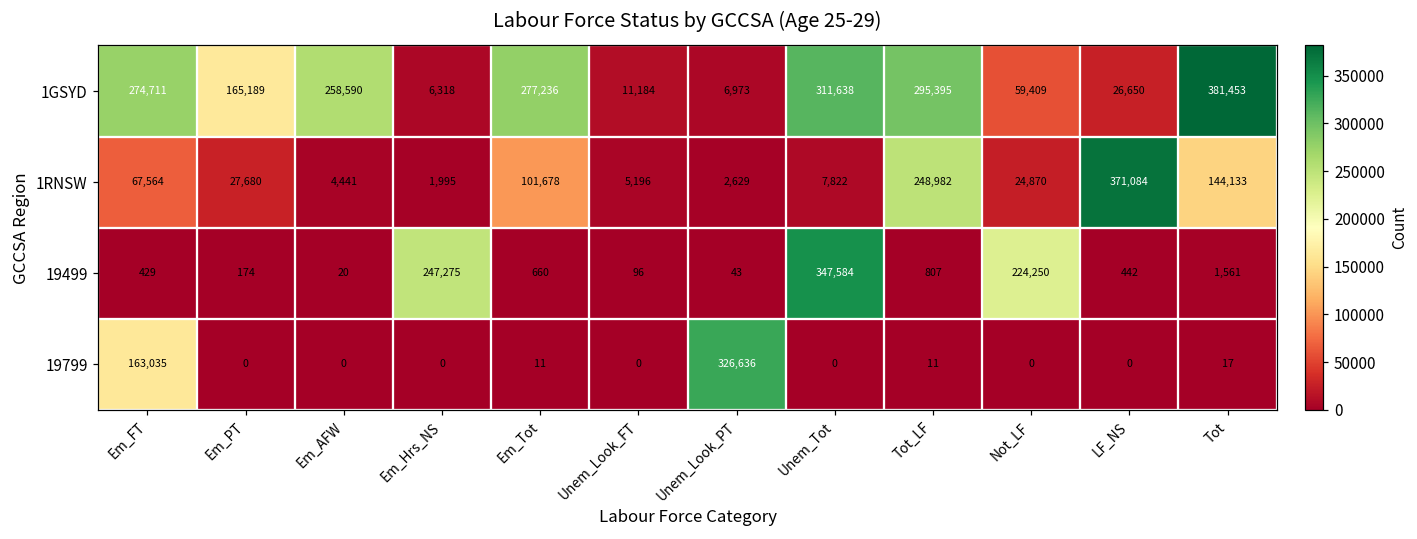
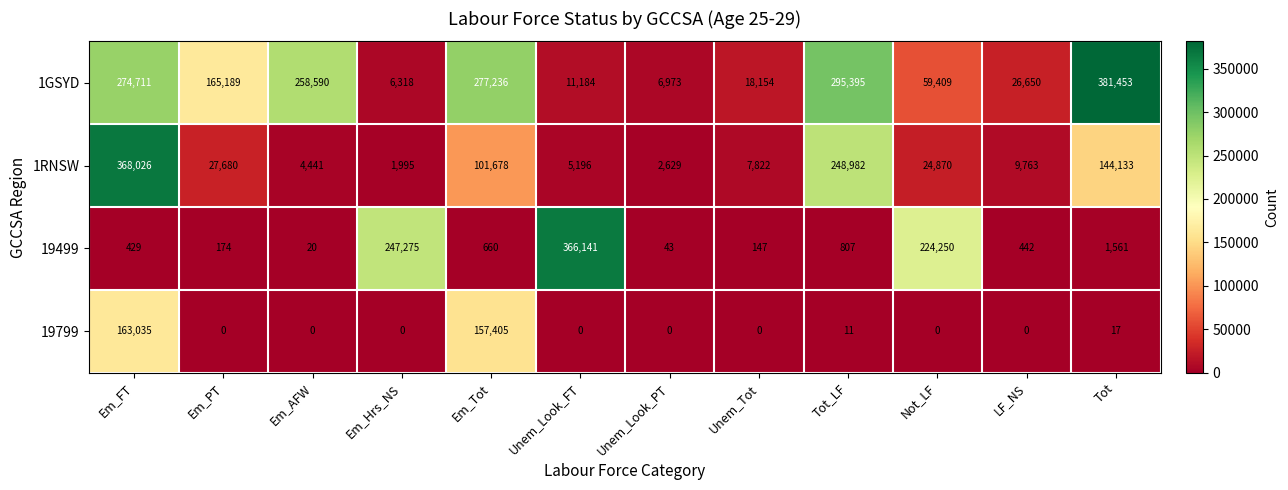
  {
    "1GSYD": {
      "Em_FT": "274,711",
      "Em_PT": "165,189",
      "Em_AFW": "258,590",
      "Em_Hrs_NS": "6,318",
      "Em_Tot": "277,236",
      "Unem_Look_FT": "11,184",
      "Unem_Look_PT": "6,973",
-     "Unem_Tot": "311,638",
+     "Unem_Tot": "18,154",
      "Tot_LF": "295,395",
      "Not_LF": "59,409",
      "LF_NS": "26,650",
      "Tot": "381,453"
    },
    "1RNSW": {
-     "Em_FT": "67,564",
+     "Em_FT": "368,026",
      "Em_PT": "27,680",
      "Em_AFW": "4,441",
      "Em_Hrs_NS": "1,995",
      "Em_Tot": "101,678",
      "Unem_Look_FT": "5,196",
      "Unem_Look_PT": "2,629",
      "Unem_Tot": "7,822",
      "Tot_LF": "248,982",
      "Not_LF": "24,870",
-     "LF_NS": "371,084",
+     "LF_NS": "9,763",
      "Tot": "144,133"
    },
    "19499": {
      "Em_FT": "429",
      "Em_PT": "174",
      "Em_AFW": "20",
      "Em_Hrs_NS": "247,275",
      "Em_Tot": "660",
-     "Unem_Look_FT": "96",
+     "Unem_Look_FT": "366,141",
      "Unem_Look_PT": "43",
-     "Unem_Tot": "347,584",
+     "Unem_Tot": "147",
      "Tot_LF": "807",
      "Not_LF": "224,250",
      "LF_NS": "442",
      "Tot": "1,561"
    },
    "19799": {
      "Em_FT": "163,035",
      "Em_PT": "0",
      "Em_AFW": "0",
      "Em_Hrs_NS": "0",
-     "Em_Tot": "11",
+     "Em_Tot": "157,405",
      "Unem_Look_FT": "0",
-     "Unem_Look_PT": "326,636",
+     "Unem_Look_PT": "0",
      "Unem_Tot": "0",
      "Tot_LF": "11",
      "Not_LF": "0",
      "LF_NS": "0",
      "Tot": "17"
    }
  }
